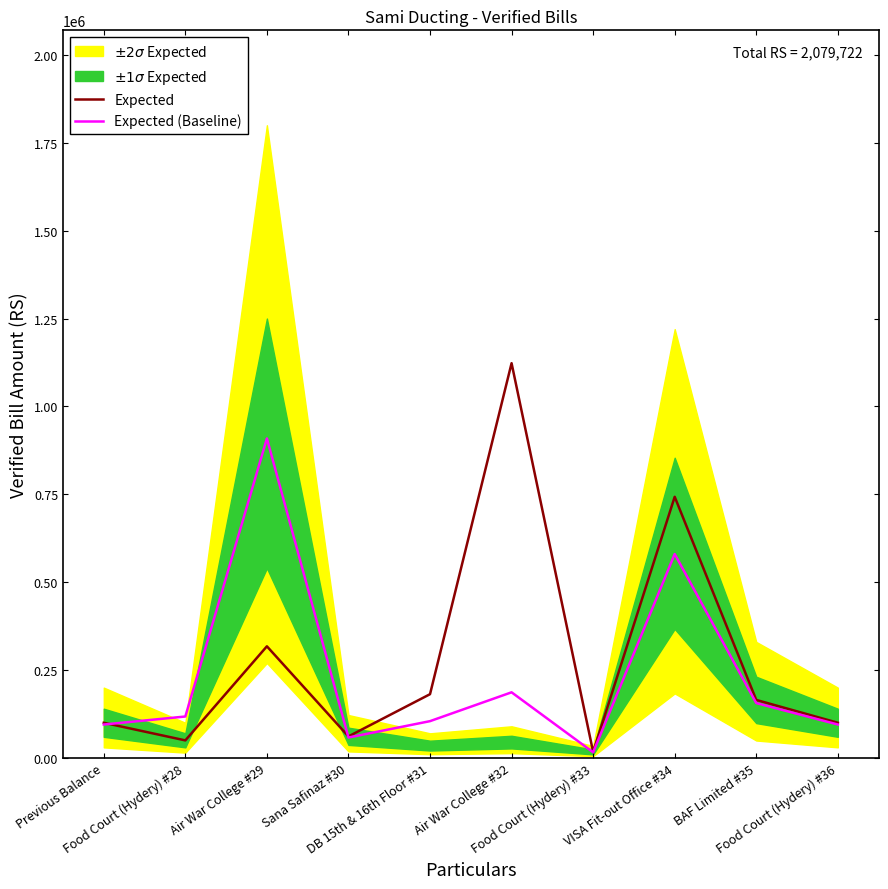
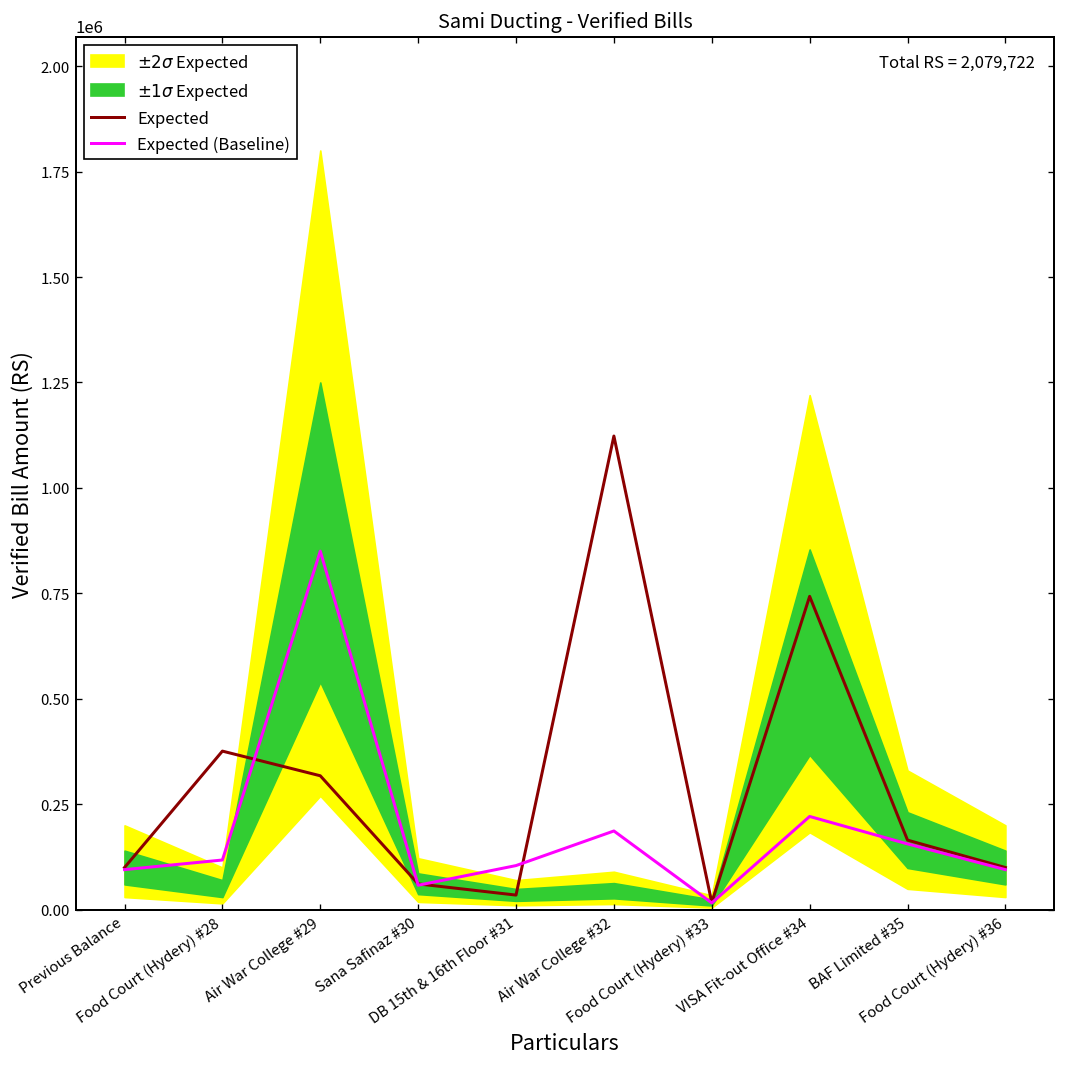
  {
    "Expected": {
-     "Food Court (Hydery) #28": 50000,
+     "Food Court (Hydery) #28": 380000,
      "Air War College #29": 320000,
-     "DB 15th & 16th Floor #31": 180000,
+     "DB 15th & 16th Floor #31": 30000,
      "Air War College #32": 1120000,
      "VISA Fit-out Office #34": 740000,
      "BAF Limited #35": 160000
    },
    "Expected (Baseline)": {
      "Food Court (Hydery) #28": 120000,
-     "Air War College #29": 910000,
+     "Air War College #29": 850000,
      "DB 15th & 16th Floor #31": 100000,
      "Air War College #32": 190000,
-     "VISA Fit-out Office #34": 580000,
+     "VISA Fit-out Office #34": 220000,
      "BAF Limited #35": 160000
    }
  }
